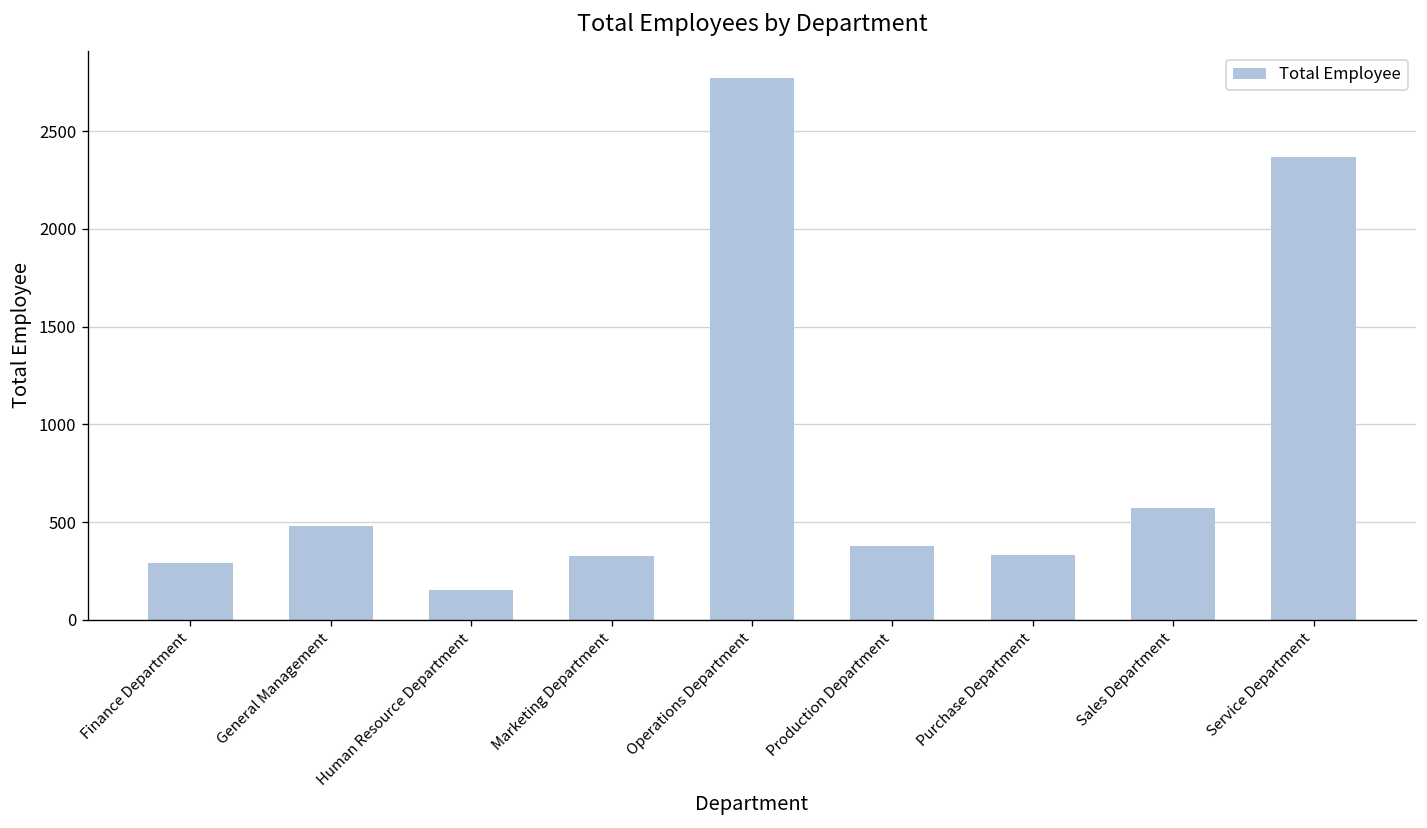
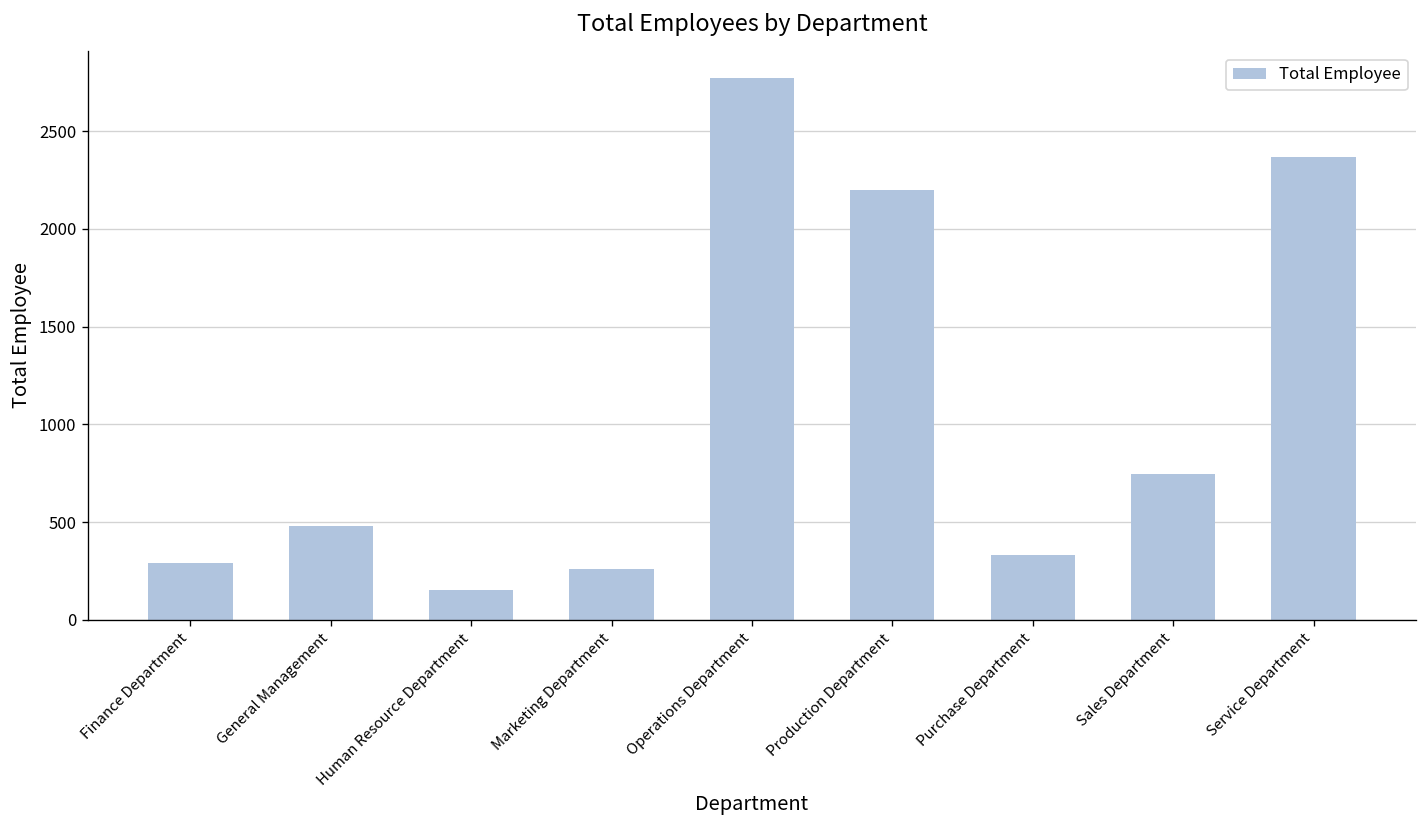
  {
    "Finance Department": 290,
    "General Management": 480,
    "Human Resource Department": 150,
-   "Marketing Department": 330,
+   "Marketing Department": 260,
    "Operations Department": 2770,
-   "Production Department": 380,
+   "Production Department": 2200,
    "Purchase Department": 330,
-   "Sales Department": 570,
+   "Sales Department": 750,
    "Service Department": 2370
  }
